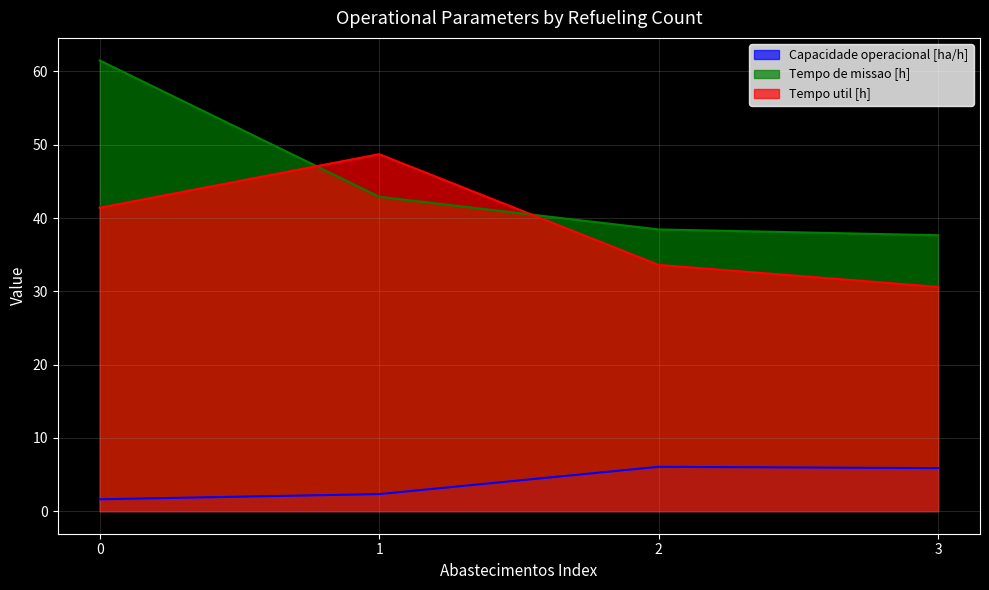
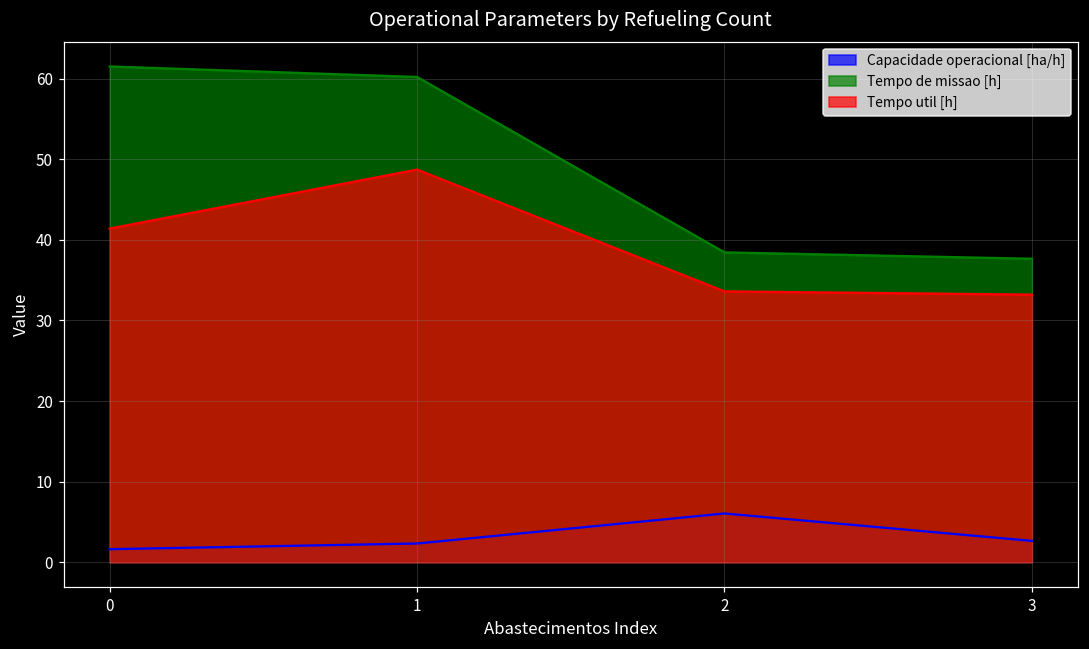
  {
    "Capacidade operacional [ha/h]": {
      "0": 2,
      "1": 2,
      "2": 6,
-     "3": 6
+     "3": 3
    },
    "Tempo de missao [h]": {
      "0": 62,
-     "1": 43,
+     "1": 60,
      "2": 38,
      "3": 38
    },
    "Tempo util [h]": {
      "0": 41,
      "1": 49,
      "2": 34,
-     "3": 31
+     "3": 33
    }
  }
